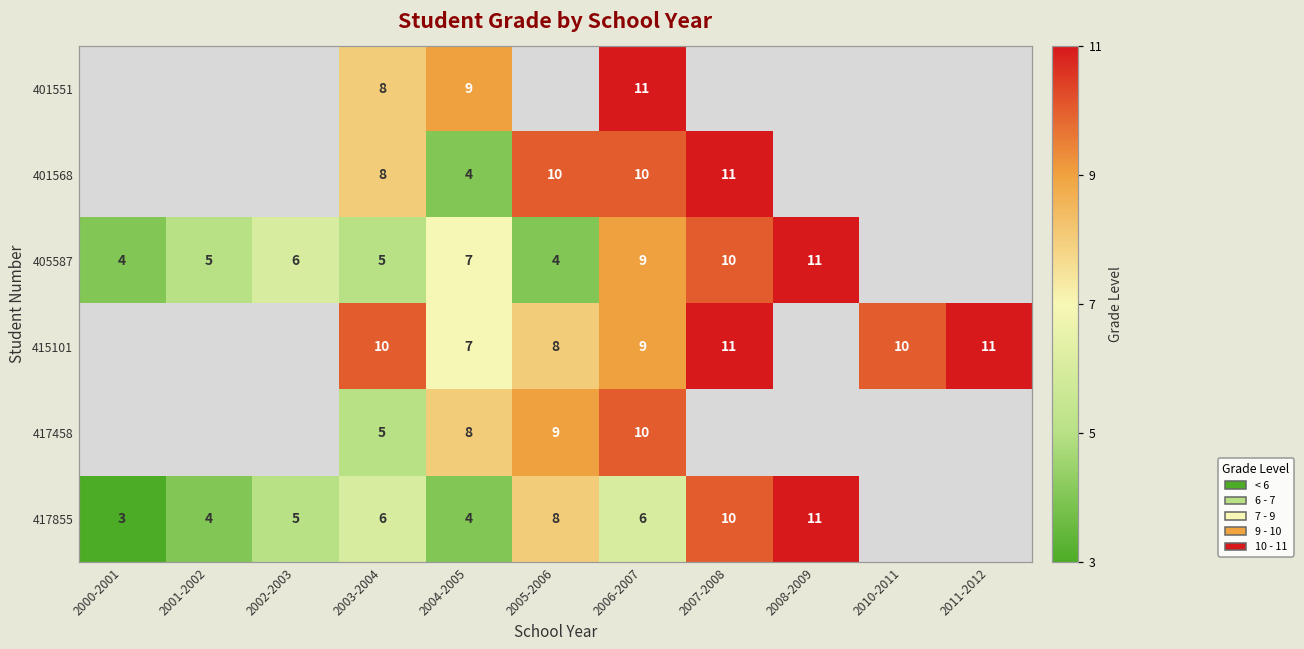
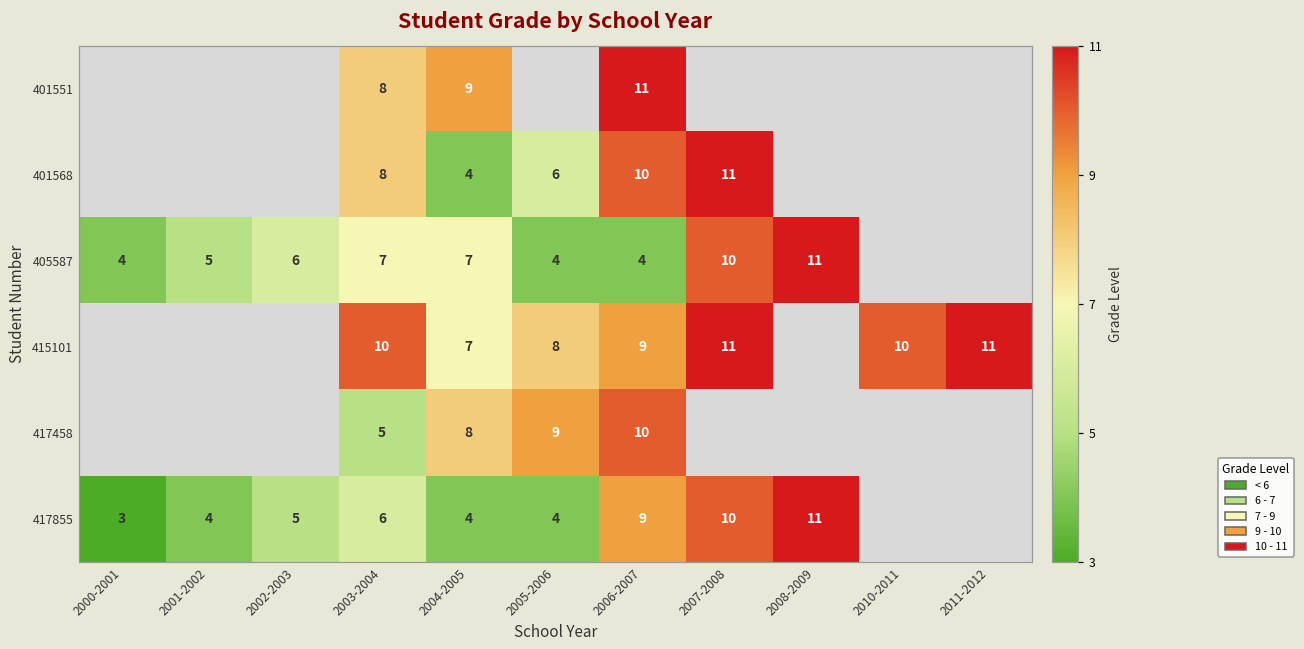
  {
    "401551": {
      "2003-2004": 8,
      "2004-2005": 9,
      "2006-2007": 11
    },
    "401568": {
      "2003-2004": 8,
      "2004-2005": 4,
-     "2005-2006": 10,
+     "2005-2006": 6,
      "2006-2007": 10,
      "2007-2008": 11
    },
    "405587": {
      "2000-2001": 4,
      "2001-2002": 5,
      "2002-2003": 6,
-     "2003-2004": 5,
+     "2003-2004": 7,
      "2004-2005": 7,
      "2005-2006": 4,
-     "2006-2007": 9,
+     "2006-2007": 4,
      "2007-2008": 10,
      "2008-2009": 11
    },
    "415101": {
      "2003-2004": 10,
      "2004-2005": 7,
      "2005-2006": 8,
      "2006-2007": 9,
      "2007-2008": 11,
      "2010-2011": 10,
      "2011-2012": 11
    },
    "417458": {
      "2003-2004": 5,
      "2004-2005": 8,
      "2005-2006": 9,
      "2006-2007": 10
    },
    "417855": {
      "2000-2001": 3,
      "2001-2002": 4,
      "2002-2003": 5,
      "2003-2004": 6,
      "2004-2005": 4,
-     "2005-2006": 8,
-     "2006-2007": 6,
+     "2005-2006": 4,
+     "2006-2007": 9,
      "2007-2008": 10,
      "2008-2009": 11
    }
  }
